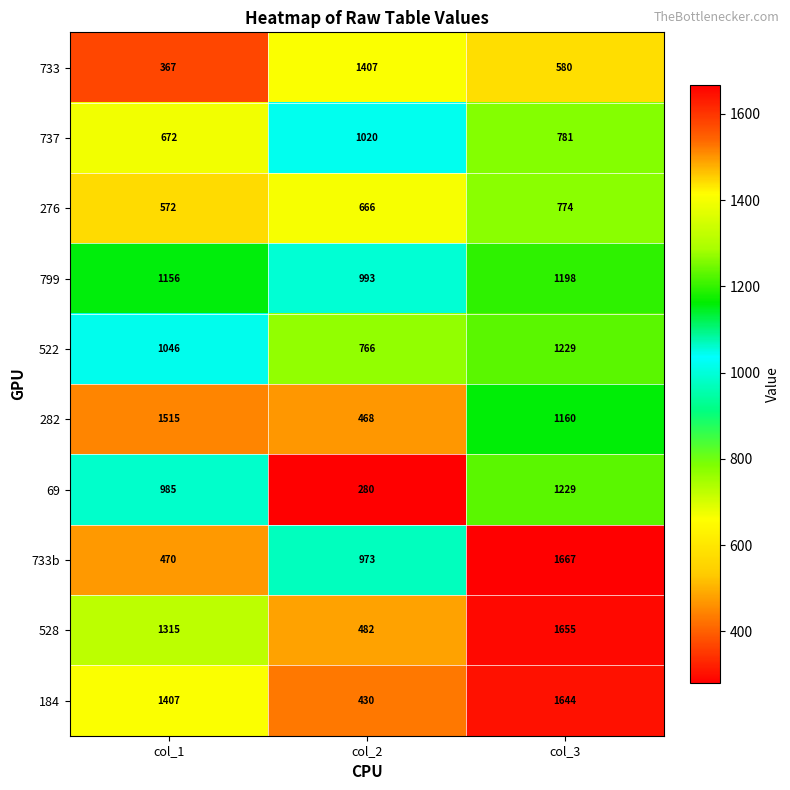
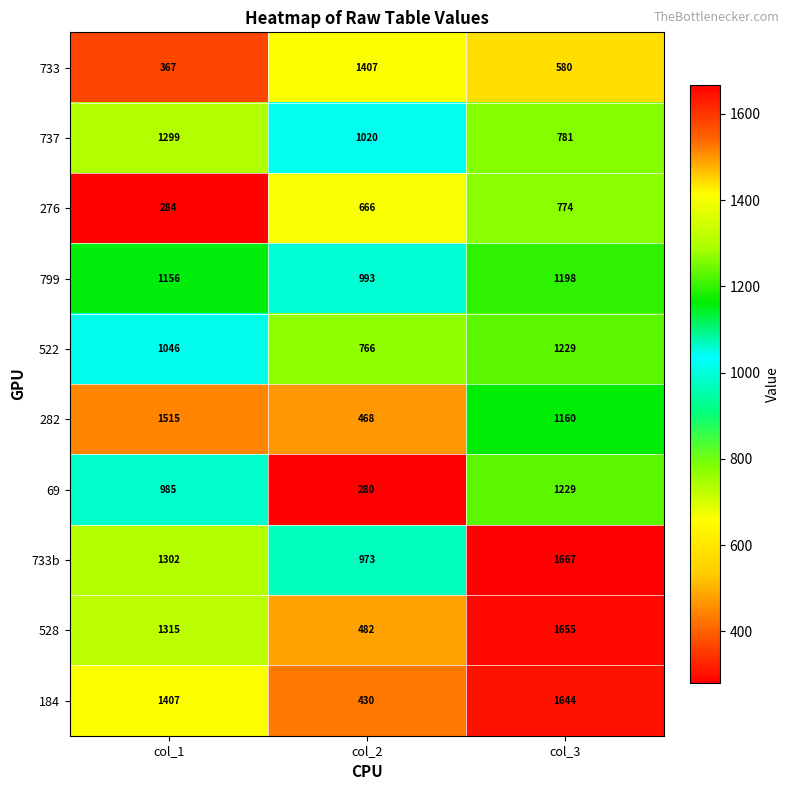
  {
    "733": {
      "col_1": 367,
      "col_2": 1407,
      "col_3": 580
    },
    "737": {
-     "col_1": 672,
+     "col_1": 1299,
      "col_2": 1020,
      "col_3": 781
    },
    "276": {
-     "col_1": 572,
+     "col_1": 284,
      "col_2": 666,
      "col_3": 774
    },
    "799": {
      "col_1": 1156,
      "col_2": 993,
      "col_3": 1198
    },
    "522": {
      "col_1": 1046,
      "col_2": 766,
      "col_3": 1229
    },
    "282": {
      "col_1": 1515,
      "col_2": 468,
      "col_3": 1160
    },
    "69": {
      "col_1": 985,
      "col_2": 280,
      "col_3": 1229
    },
    "733b": {
-     "col_1": 470,
+     "col_1": 1302,
      "col_2": 973,
      "col_3": 1667
    },
    "528": {
      "col_1": 1315,
      "col_2": 482,
      "col_3": 1655
    },
    "184": {
      "col_1": 1407,
      "col_2": 430,
      "col_3": 1644
    }
  }
